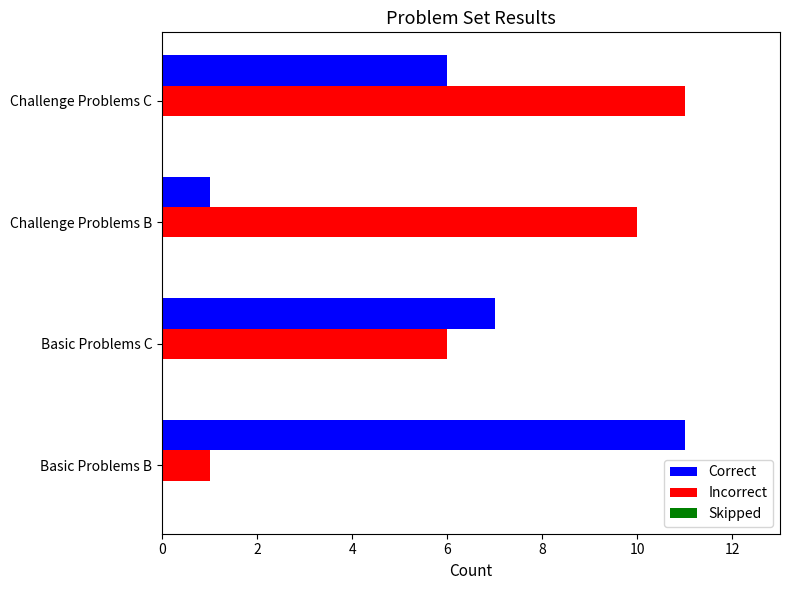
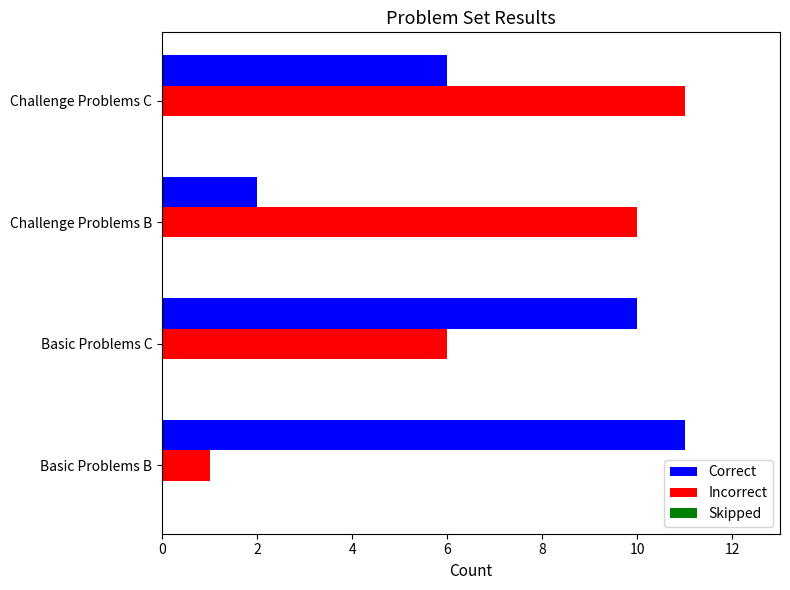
  {
    "Correct": {
      "Challenge Problems C": 6,
-     "Challenge Problems B": 1,
-     "Basic Problems C": 7,
+     "Challenge Problems B": 2,
+     "Basic Problems C": 10,
      "Basic Problems B": 11
    },
    "Incorrect": {
      "Challenge Problems C": 11,
      "Challenge Problems B": 10,
      "Basic Problems C": 6,
      "Basic Problems B": 1
    },
    "Skipped": {
      "Challenge Problems C": 0,
      "Challenge Problems B": 0,
      "Basic Problems C": 0,
      "Basic Problems B": 0
    }
  }
